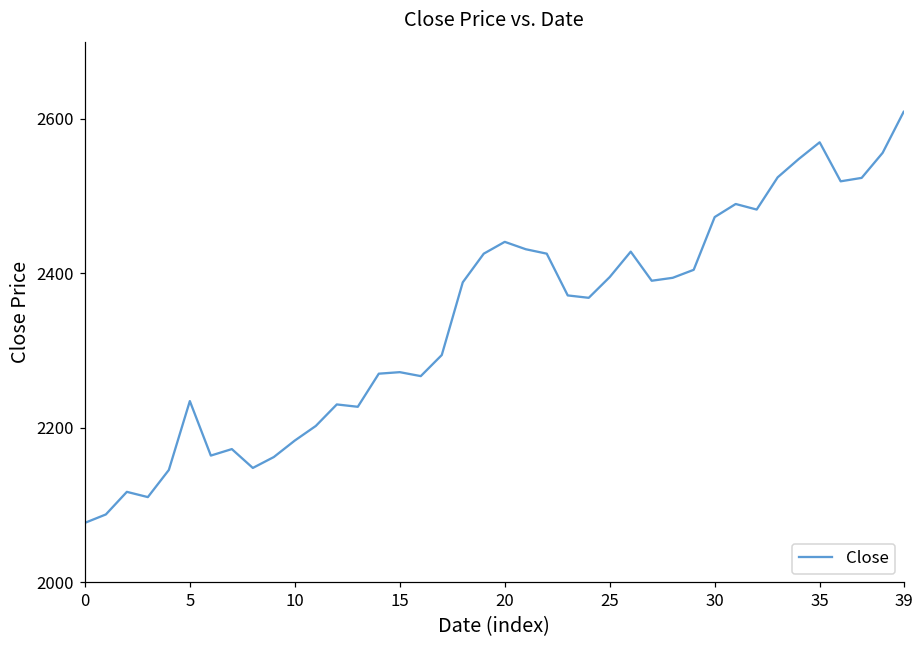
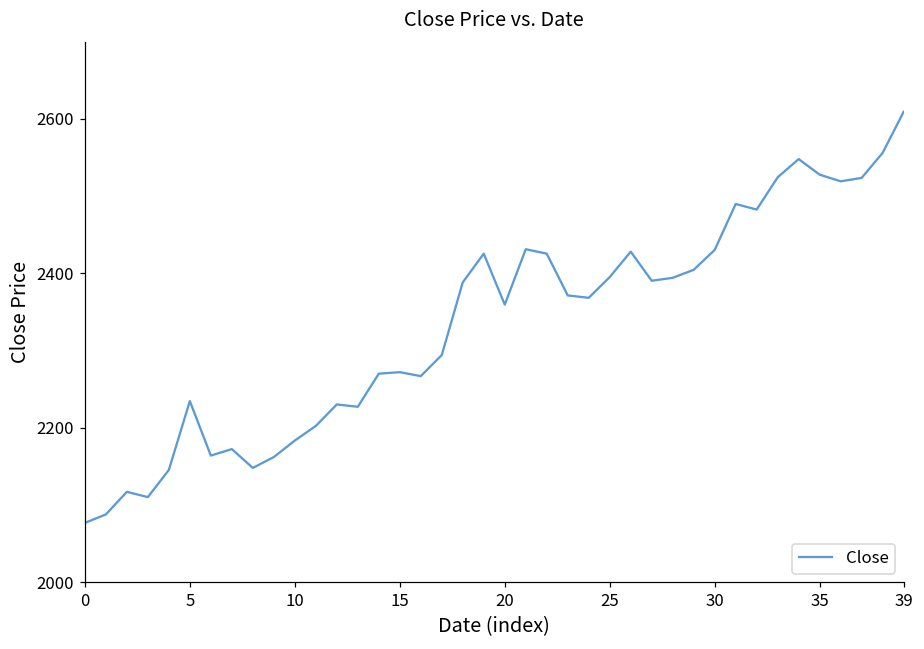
  {
    "0": 2080,
    "5": 2230,
    "10": 2180,
    "15": 2270,
-   "20": 2440,
+   "20": 2360,
    "25": 2400,
-   "30": 2470,
-   "35": 2570,
+   "30": 2430,
+   "35": 2530,
    "39": 2610
  }
